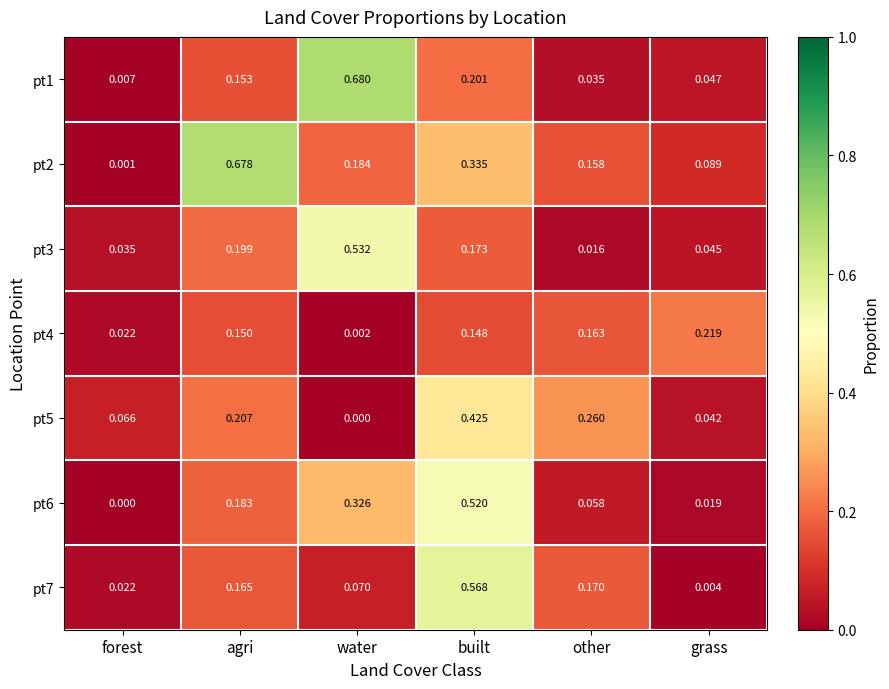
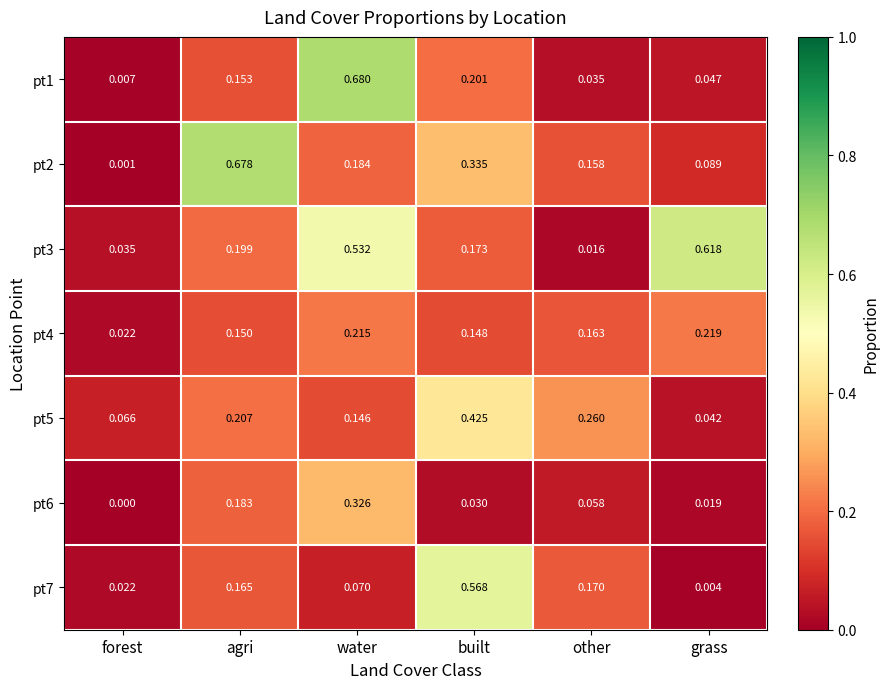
  {
    "pt1": {
      "forest": 0.007,
      "agri": 0.153,
      "water": 0.680,
      "built": 0.201,
      "other": 0.035,
      "grass": 0.047
    },
    "pt2": {
      "forest": 0.001,
      "agri": 0.678,
      "water": 0.184,
      "built": 0.335,
      "other": 0.158,
      "grass": 0.089
    },
    "pt3": {
      "forest": 0.035,
      "agri": 0.199,
      "water": 0.532,
      "built": 0.173,
      "other": 0.016,
-     "grass": 0.045
+     "grass": 0.618
    },
    "pt4": {
      "forest": 0.022,
      "agri": 0.150,
-     "water": 0.002,
+     "water": 0.215,
      "built": 0.148,
      "other": 0.163,
      "grass": 0.219
    },
    "pt5": {
      "forest": 0.066,
      "agri": 0.207,
-     "water": 0.000,
+     "water": 0.146,
      "built": 0.425,
      "other": 0.260,
      "grass": 0.042
    },
    "pt6": {
      "forest": 0.000,
      "agri": 0.183,
      "water": 0.326,
-     "built": 0.520,
+     "built": 0.030,
      "other": 0.058,
      "grass": 0.019
    },
    "pt7": {
      "forest": 0.022,
      "agri": 0.165,
      "water": 0.070,
      "built": 0.568,
      "other": 0.170,
      "grass": 0.004
    }
  }
